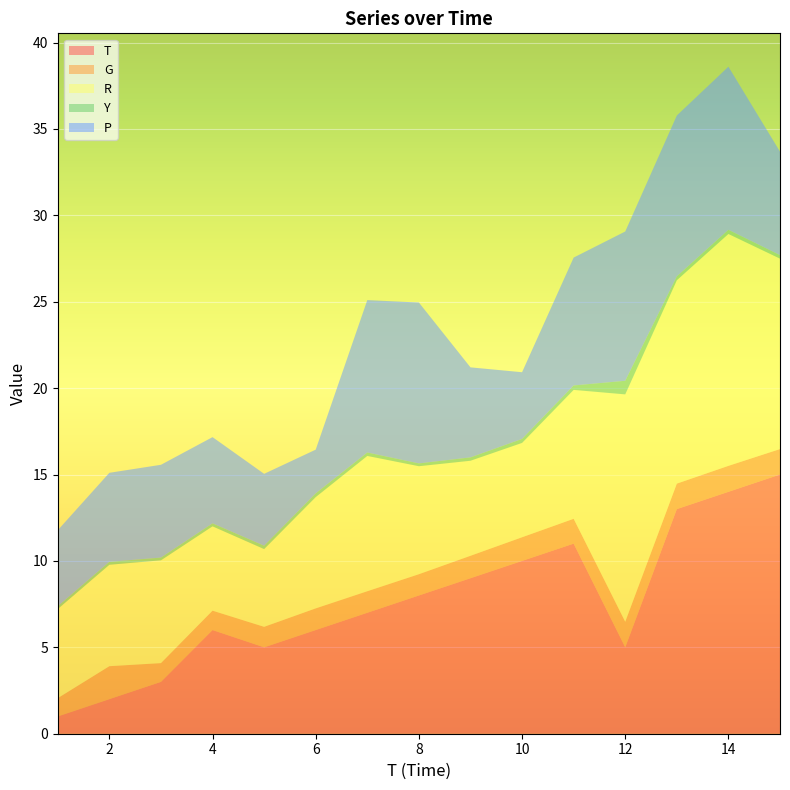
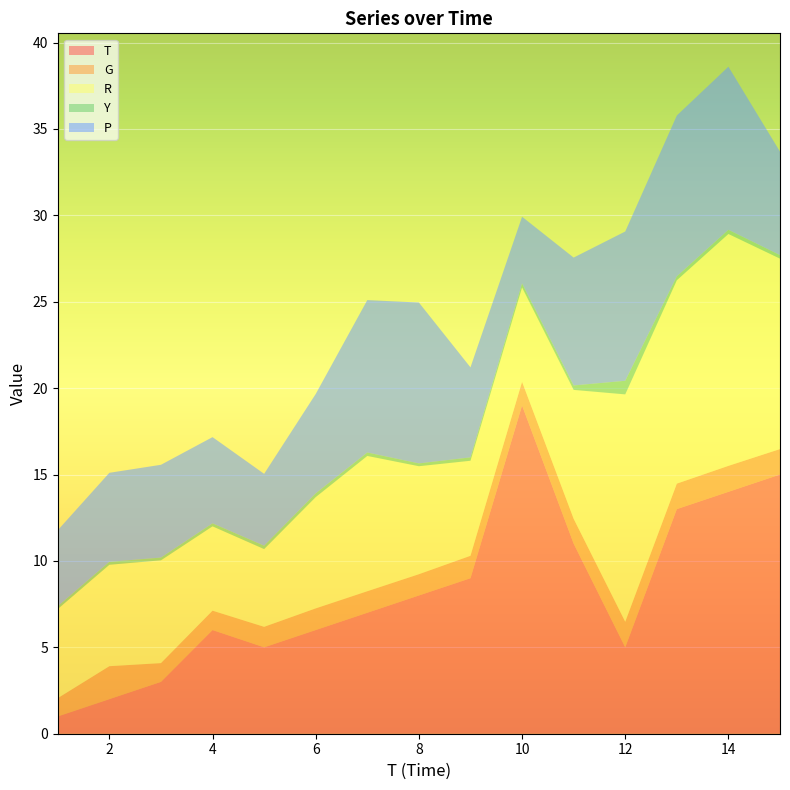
  {
    "T": {
      "2": 2,
      "4": 6,
      "6": 6,
      "8": 8,
-     "10": 10,
+     "10": 19,
      "12": 5,
      "14": 14
    },
    "R": {
      "2": 5.9,
      "4": 4.9,
      "6": 6.4,
      "8": 6.3,
      "10": 5.5,
      "12": 13.2,
      "14": 13.4
    },
    "Y": {
      "2": 0.2,
      "4": 0.2,
      "6": 0.2,
      "8": 0.2,
      "10": 0.2,
      "12": 0.8,
      "14": 0.2
    },
    "P": {
      "2": 5.2,
      "4": 5.0,
-     "6": 2.5,
+     "6": 5.8,
      "8": 9.3,
      "10": 3.9,
      "12": 8.6,
      "14": 9.4
    }
  }
